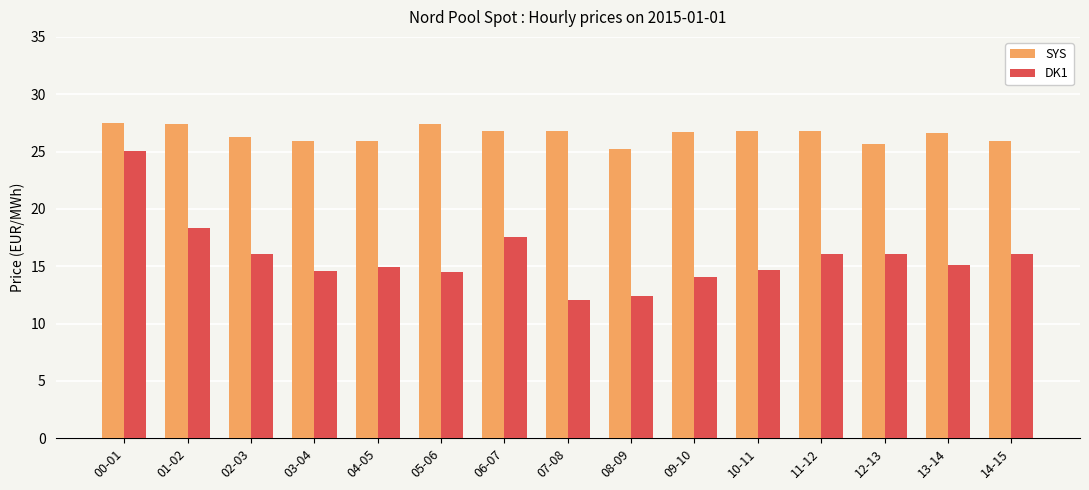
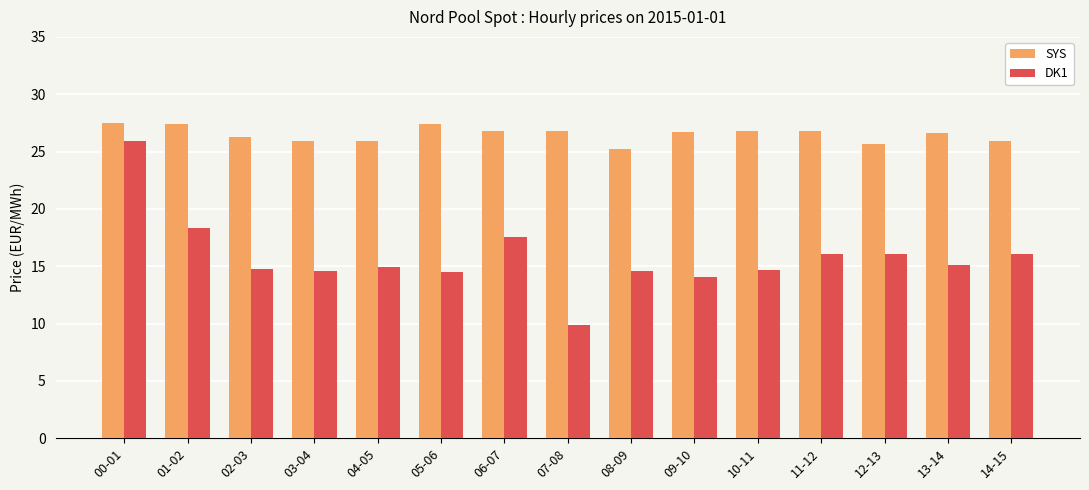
  {
    "SYS": {
      "00-01": 27.5,
      "01-02": 27.4,
      "02-03": 26.2,
      "03-04": 26.0,
      "04-05": 25.9,
      "05-06": 27.4,
      "06-07": 26.8,
      "07-08": 26.8,
      "08-09": 25.2,
      "09-10": 26.7,
      "10-11": 26.8,
      "11-12": 26.8,
      "12-13": 25.6,
      "13-14": 26.6,
      "14-15": 25.9
    },
    "DK1": {
-     "00-01": 25.0,
+     "00-01": 25.9,
      "01-02": 18.3,
-     "02-03": 16.0,
+     "02-03": 14.8,
      "03-04": 14.6,
      "04-05": 15.0,
      "05-06": 14.5,
      "06-07": 17.6,
-     "07-08": 12.0,
-     "08-09": 12.4,
+     "07-08": 9.9,
+     "08-09": 14.6,
      "09-10": 14.0,
      "10-11": 14.7,
      "11-12": 16.1,
      "12-13": 16.1,
      "13-14": 15.1,
      "14-15": 16.0
    }
  }
